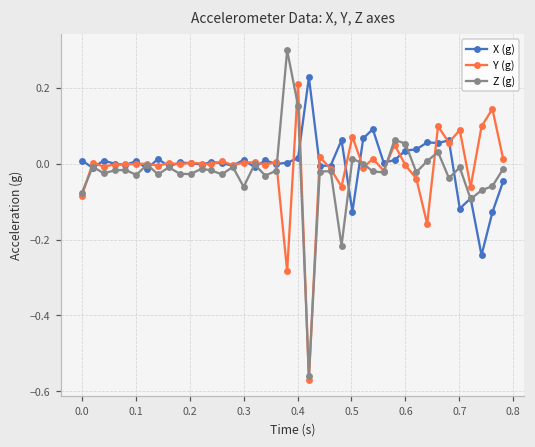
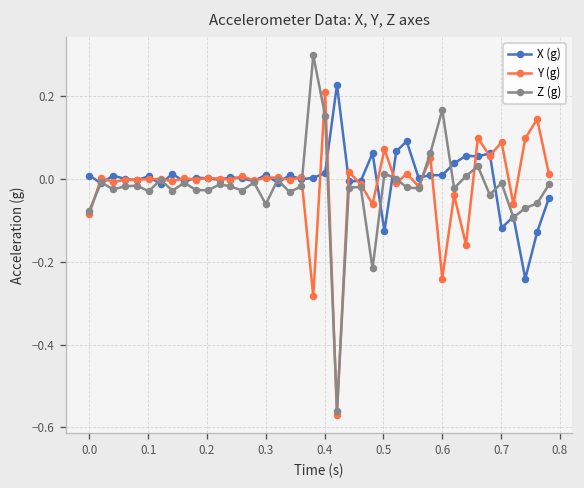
  {
    "X (g)": {
      "0.0": 0.01,
-     "0.6": 0.03
+     "0.6": 0.01
    },
    "Y (g)": {
      "0.0": -0.08,
-     "0.6": 0.00
+     "0.6": -0.24
    },
    "Z (g)": {
      "0.0": -0.08,
      "0.3": -0.06,
-     "0.6": 0.05
+     "0.6": 0.17
    }
  }
